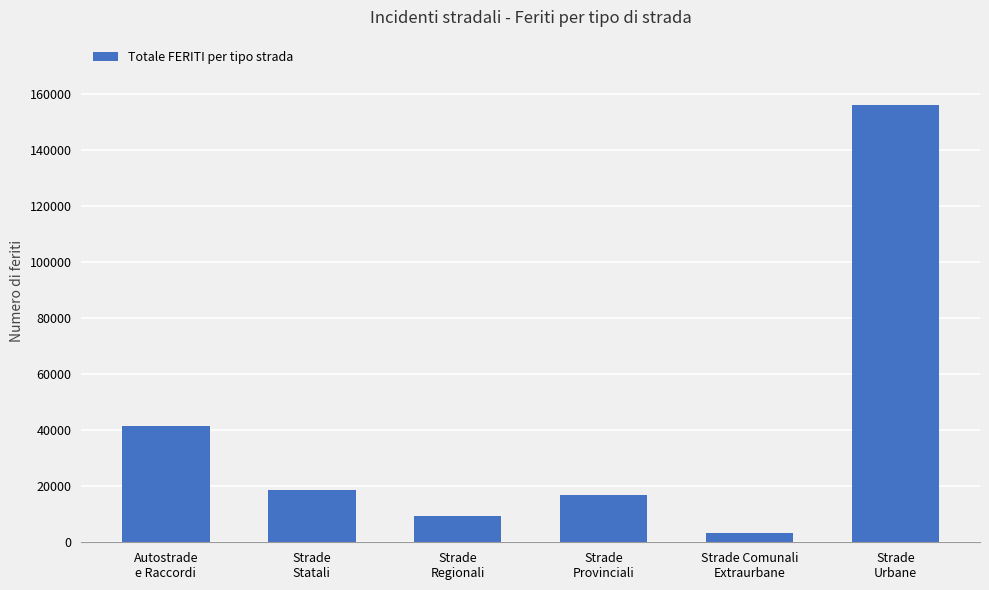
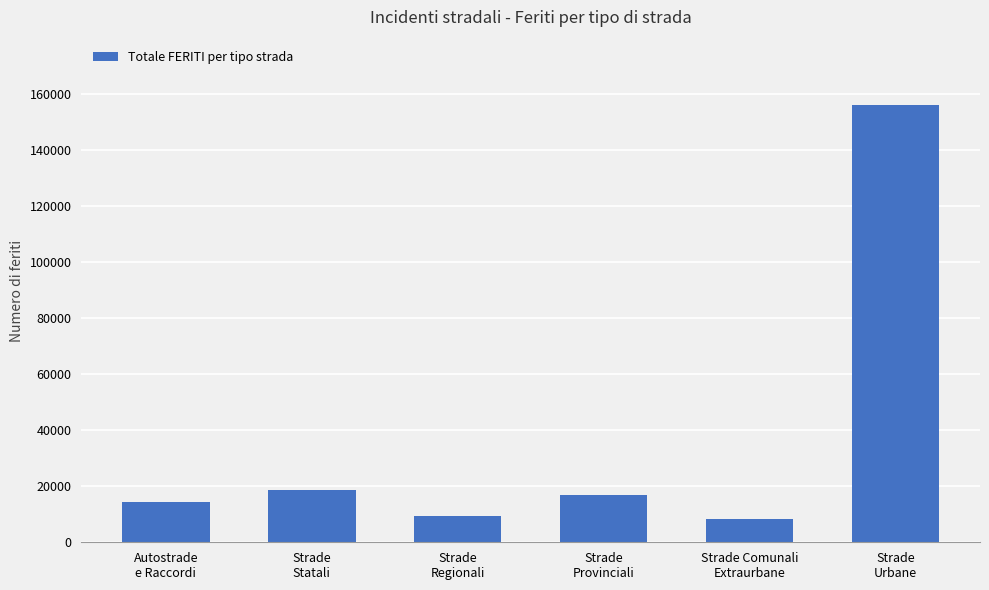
  {
-   "Autostrade e Raccordi": 42000,
+   "Autostrade e Raccordi": 14000,
    "Strade Statali": 19000,
    "Strade Regionali": 10000,
    "Strade Provinciali": 17000,
-   "Strade Comunali Extraurbane": 3000,
+   "Strade Comunali Extraurbane": 8000,
    "Strade Urbane": 156000
  }
